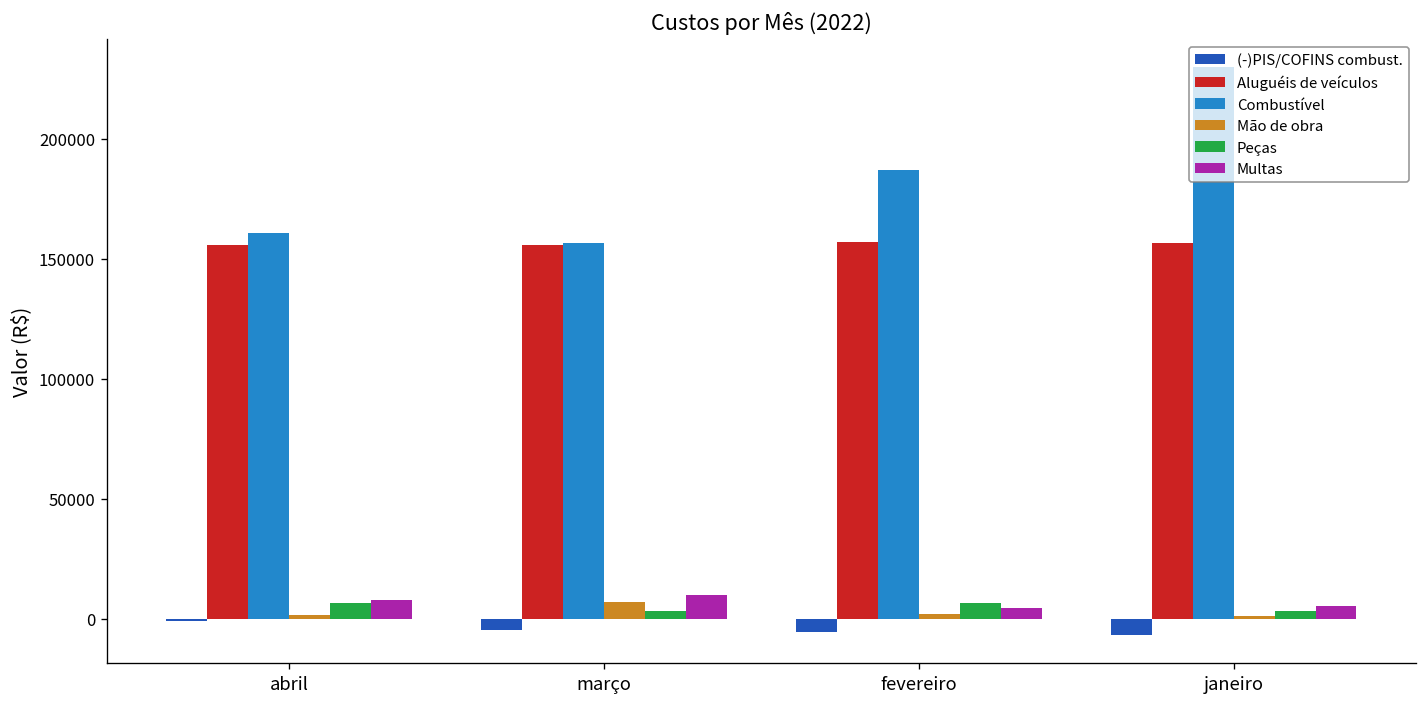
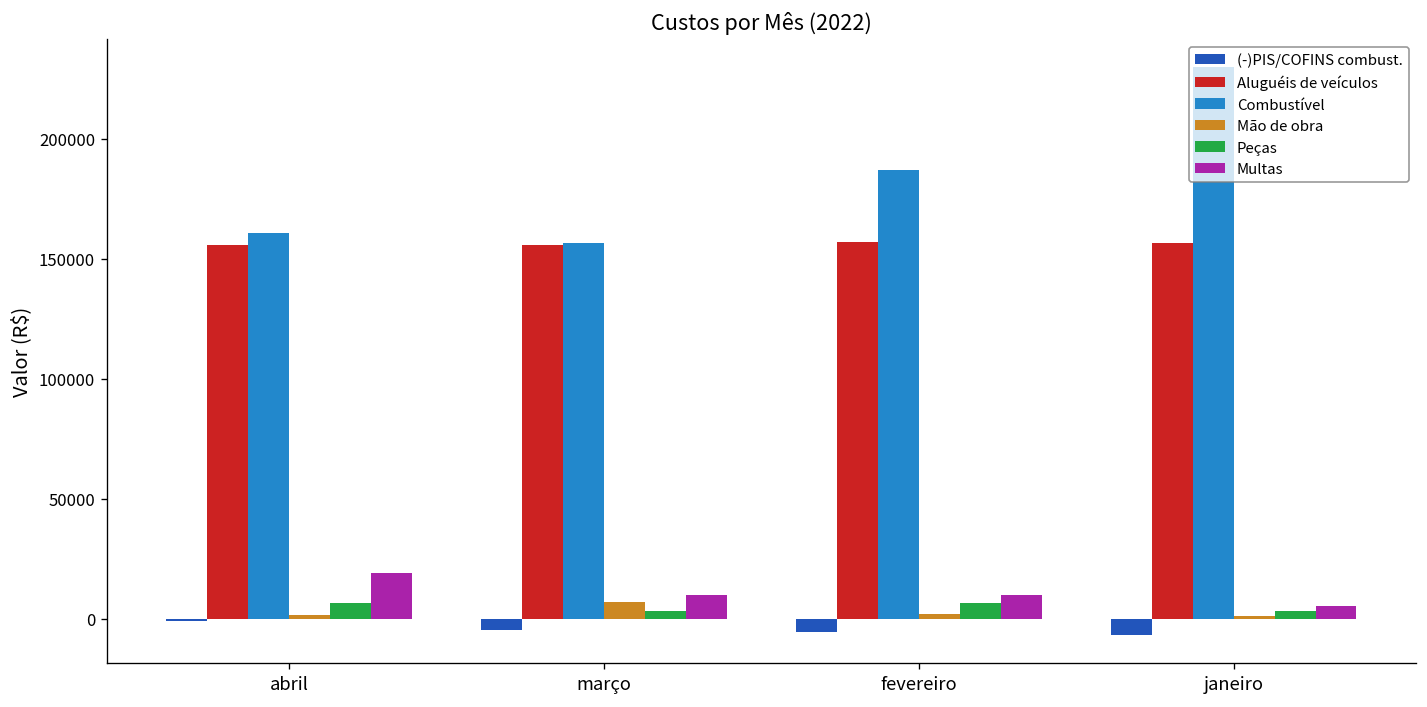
  {
    "Aluguéis de veículos": {
      "abril": 156000,
      "março": 156000,
      "fevereiro": 157000,
      "janeiro": 157000
    },
    "Mão de obra": {
      "abril": 2000,
      "março": 7000,
      "fevereiro": 2000
    },
    "Peças": {
      "abril": 7000,
      "março": 3000,
      "fevereiro": 7000,
      "janeiro": 3000
    },
    "Multas": {
-     "abril": 8000,
+     "abril": 19000,
      "março": 10000,
-     "fevereiro": 5000,
+     "fevereiro": 10000,
      "janeiro": 5000
    }
  }
